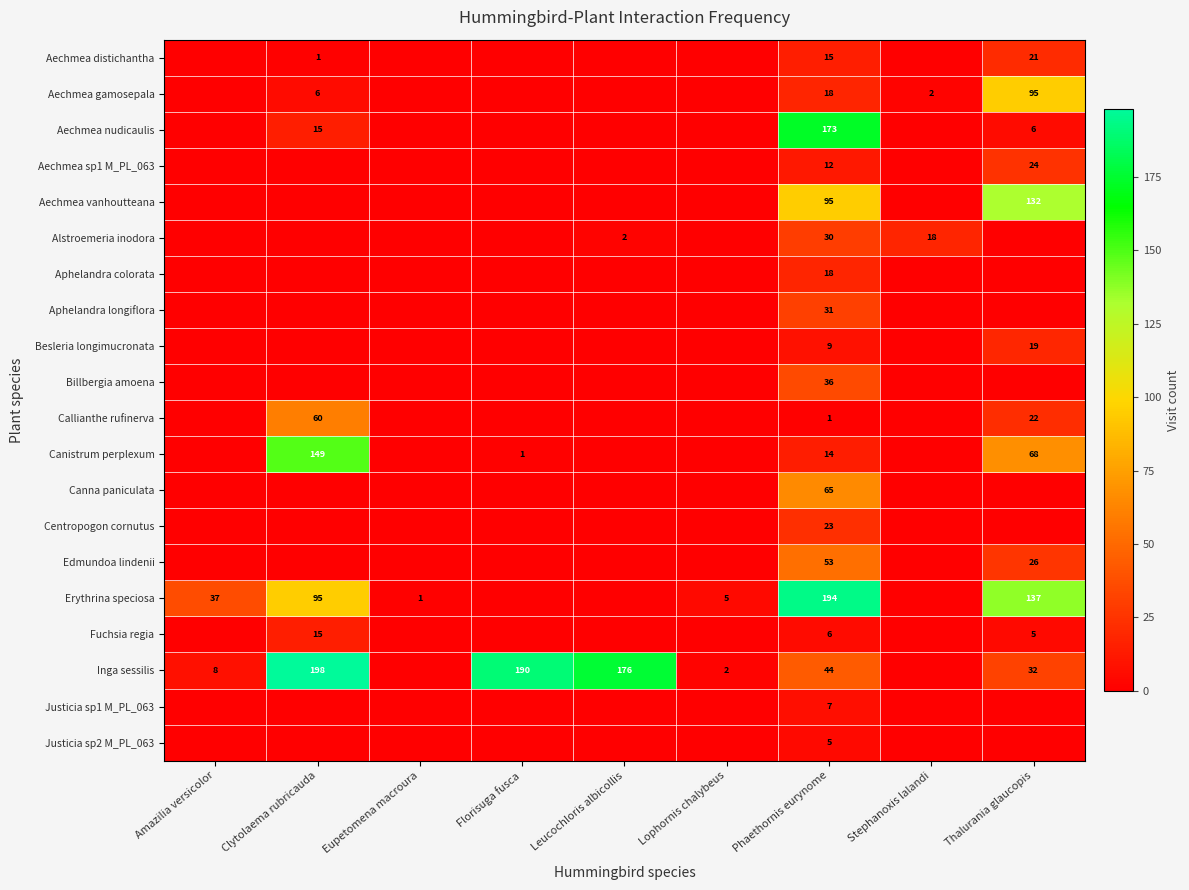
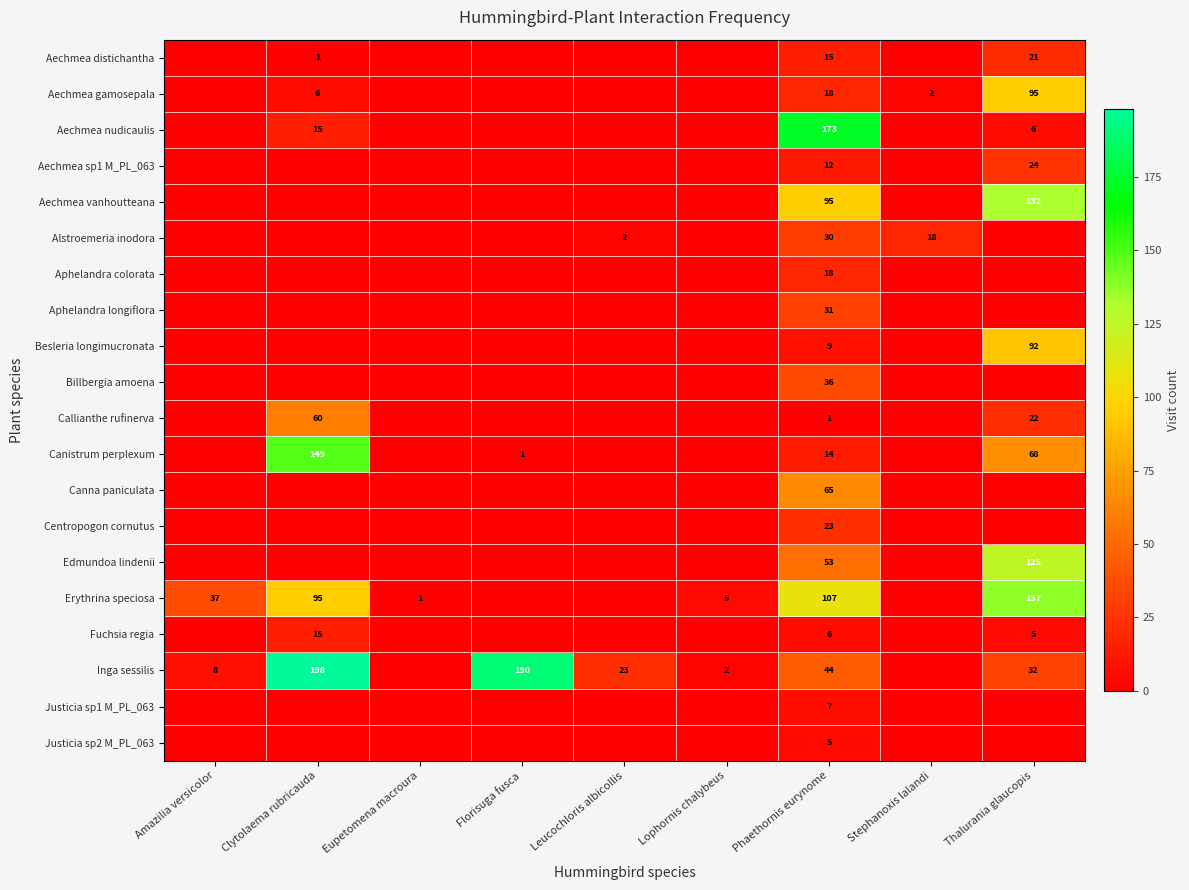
  {
    "Aechmea distichantha": {
      "Clytolaema rubricauda": 1,
      "Phaethornis eurynome": 15,
      "Thalurania glaucopis": 21
    },
    "Aechmea gamosepala": {
      "Clytolaema rubricauda": 6,
      "Phaethornis eurynome": 18,
      "Stephanoxis lalandi": 2,
      "Thalurania glaucopis": 95
    },
    "Aechmea nudicaulis": {
      "Clytolaema rubricauda": 15,
      "Phaethornis eurynome": 173,
      "Thalurania glaucopis": 6
    },
    "Aechmea sp1 M_PL_063": {
      "Phaethornis eurynome": 12,
      "Thalurania glaucopis": 24
    },
    "Aechmea vanhoutteana": {
      "Phaethornis eurynome": 95,
      "Thalurania glaucopis": 132
    },
    "Alstroemeria inodora": {
      "Leucochloris albicollis": 2,
      "Phaethornis eurynome": 30,
      "Stephanoxis lalandi": 18
    },
    "Aphelandra colorata": {
      "Phaethornis eurynome": 18
    },
    "Aphelandra longiflora": {
      "Phaethornis eurynome": 31
    },
    "Besleria longimucronata": {
      "Phaethornis eurynome": 9,
-     "Thalurania glaucopis": 19
+     "Thalurania glaucopis": 92
    },
    "Billbergia amoena": {
      "Phaethornis eurynome": 36
    },
    "Callianthe rufinerva": {
      "Clytolaema rubricauda": 60,
      "Phaethornis eurynome": 1,
      "Thalurania glaucopis": 22
    },
    "Canistrum perplexum": {
      "Clytolaema rubricauda": 149,
      "Florisuga fusca": 1,
      "Phaethornis eurynome": 14,
      "Thalurania glaucopis": 68
    },
    "Canna paniculata": {
      "Phaethornis eurynome": 65
    },
    "Centropogon cornutus": {
      "Phaethornis eurynome": 23
    },
    "Edmundoa lindenii": {
      "Phaethornis eurynome": 53,
-     "Thalurania glaucopis": 26
+     "Thalurania glaucopis": 125
    },
    "Erythrina speciosa": {
      "Amazilia versicolor": 37,
      "Clytolaema rubricauda": 95,
      "Eupetomena macroura": 1,
      "Lophornis chalybeus": 5,
-     "Phaethornis eurynome": 194,
+     "Phaethornis eurynome": 107,
      "Thalurania glaucopis": 137
    },
    "Fuchsia regia": {
      "Clytolaema rubricauda": 15,
      "Phaethornis eurynome": 6,
      "Thalurania glaucopis": 5
    },
    "Inga sessilis": {
      "Amazilia versicolor": 8,
      "Clytolaema rubricauda": 198,
      "Florisuga fusca": 190,
-     "Leucochloris albicollis": 176,
+     "Leucochloris albicollis": 23,
      "Lophornis chalybeus": 2,
      "Phaethornis eurynome": 44,
      "Thalurania glaucopis": 32
    },
    "Justicia sp1 M_PL_063": {
      "Phaethornis eurynome": 7
    },
    "Justicia sp2 M_PL_063": {
      "Phaethornis eurynome": 5
    }
  }
